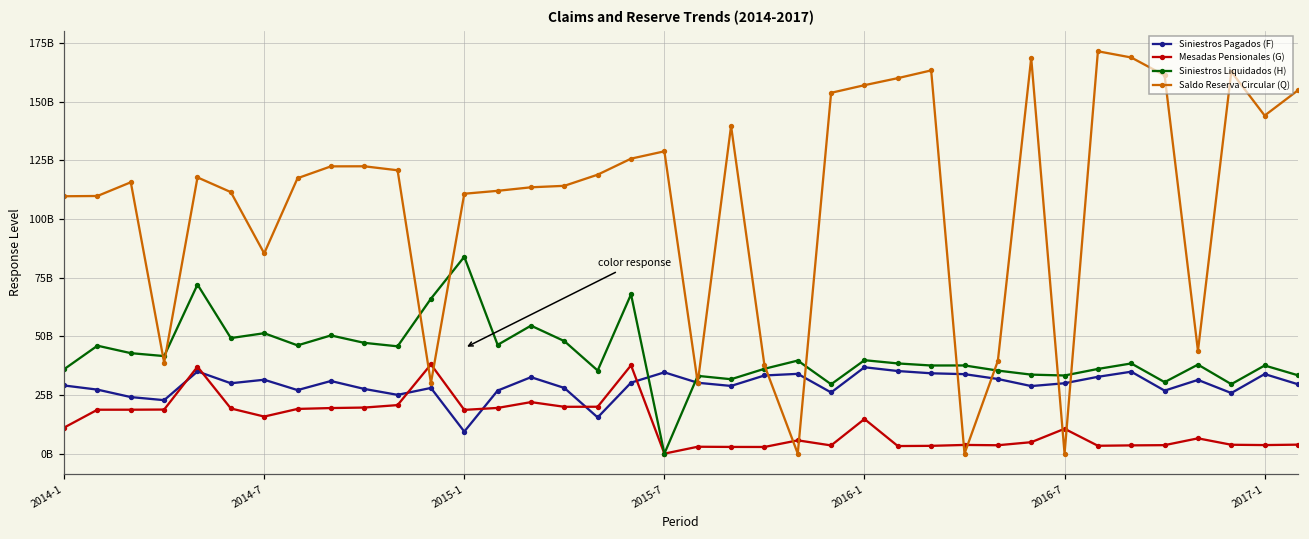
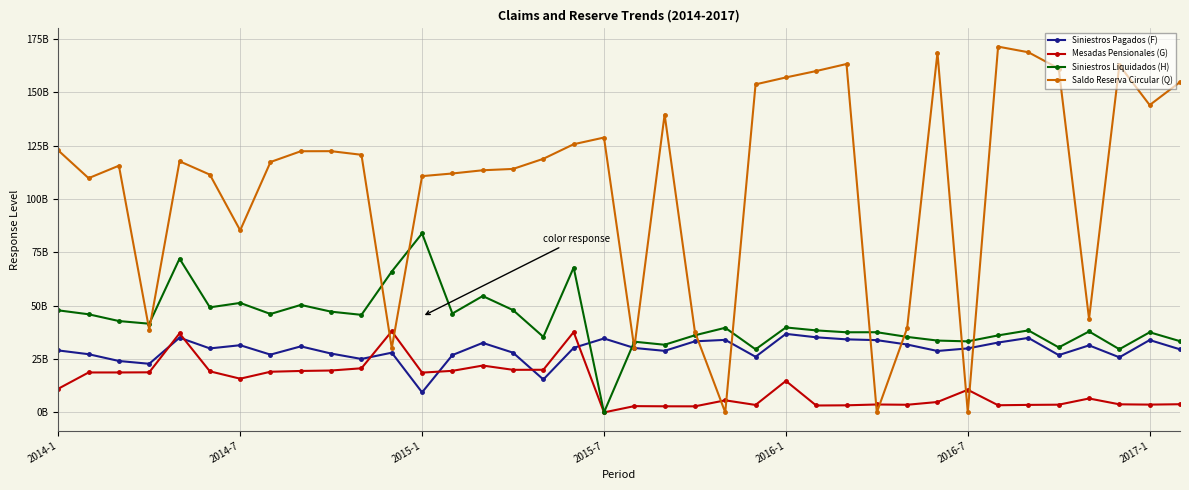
  {
    "Siniestros Pagados (F)": {
      "2014-1": 29000000000,
      "2014-7": 31000000000,
      "2015-1": 9000000000,
      "2015-7": 35000000000,
      "2016-1": 37000000000,
      "2016-7": 30000000000,
      "2017-1": 34000000000
    },
    "Mesadas Pensionales (G)": {
      "2014-1": 11000000000,
      "2014-7": 16000000000,
      "2015-1": 19000000000,
      "2016-1": 15000000000,
      "2016-7": 11000000000,
      "2017-1": 4000000000
    },
    "Siniestros Liquidados (H)": {
-     "2014-1": 36000000000,
+     "2014-1": 48000000000,
      "2014-7": 51000000000,
      "2015-1": 84000000000,
      "2016-1": 40000000000,
      "2016-7": 33000000000,
      "2017-1": 38000000000
    },
    "Saldo Reserva Circular (Q)": {
-     "2014-1": 110000000000,
+     "2014-1": 123000000000,
      "2014-7": 85000000000,
      "2015-1": 111000000000,
      "2015-7": 129000000000,
      "2016-1": 157000000000,
      "2016-7": 0,
      "2017-1": 144000000000
    }
  }
